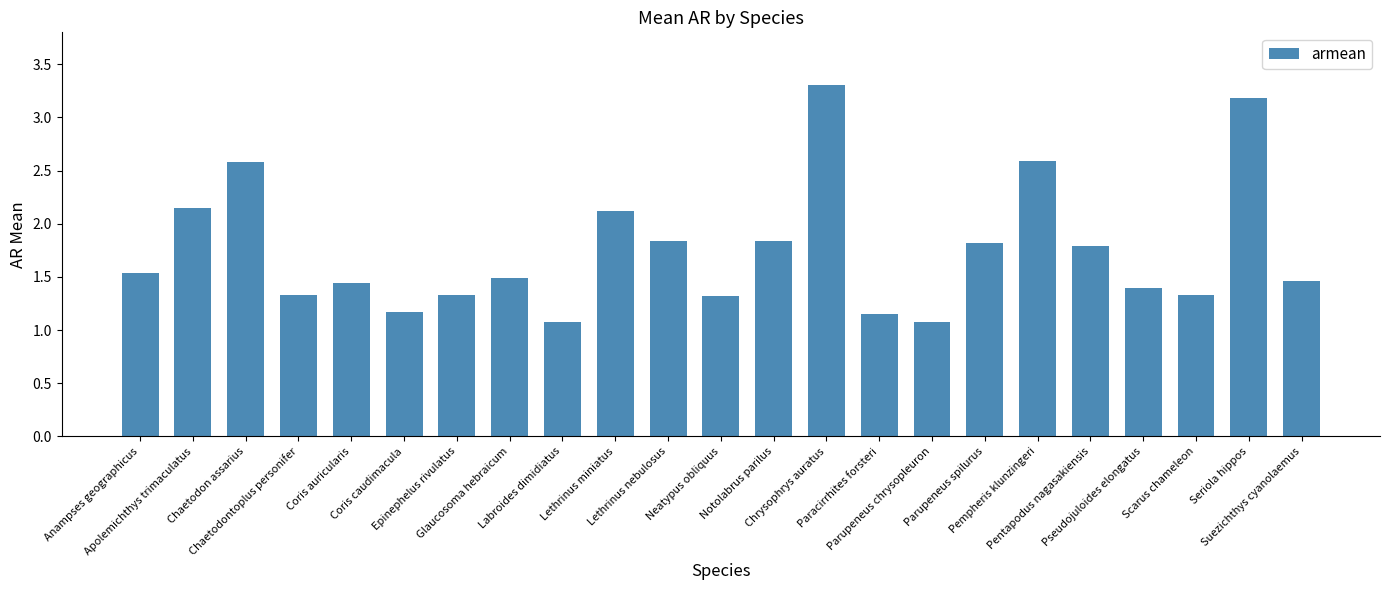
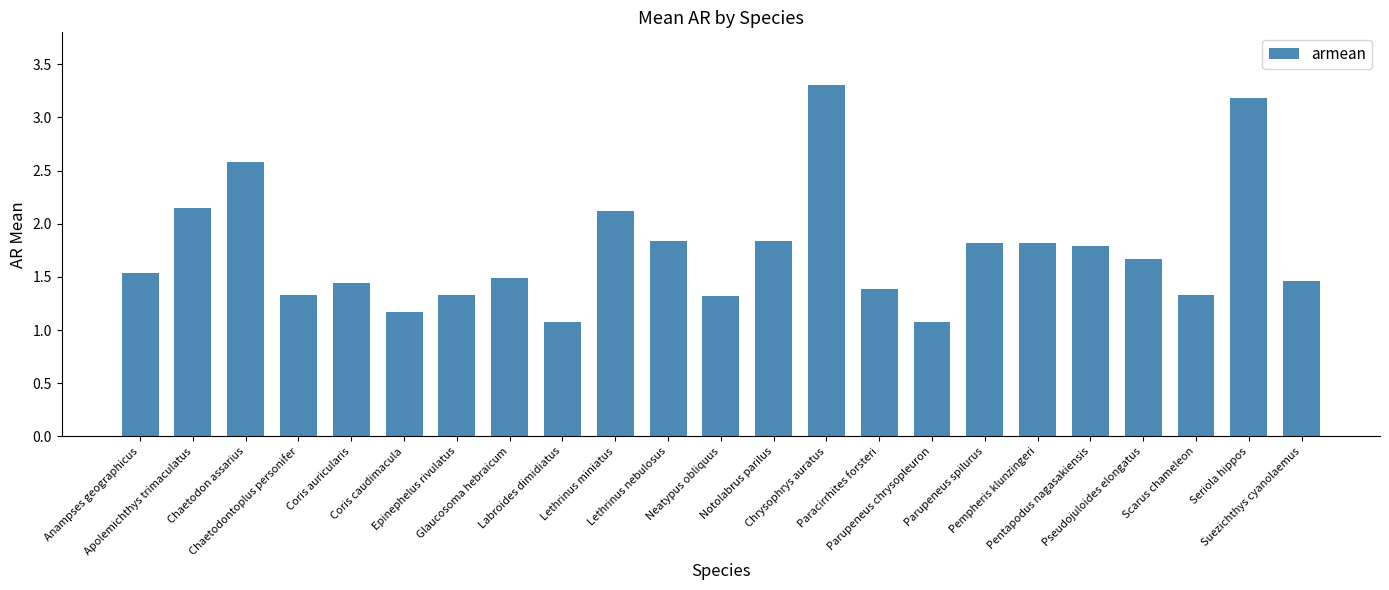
  {
    "Anampses geographicus": 1.54,
    "Apolemichthys trimaculatus": 2.14,
    "Chaetodon assarius": 2.58,
    "Chaetodontoplus personifer": 1.33,
    "Coris auricularis": 1.44,
    "Coris caudimacula": 1.17,
    "Epinephelus rivulatus": 1.33,
    "Glaucosoma hebraicum": 1.49,
    "Labroides dimidiatus": 1.08,
    "Lethrinus miniatus": 2.12,
    "Lethrinus nebulosus": 1.84,
    "Neatypus obliquus": 1.32,
    "Notolabrus parilus": 1.83,
    "Chrysophrys auratus": 3.30,
-   "Paracirrhites forsteri": 1.15,
+   "Paracirrhites forsteri": 1.38,
    "Parupeneus chrysopleuron": 1.08,
    "Parupeneus spilurus": 1.81,
-   "Pempheris klunzingeri": 2.59,
+   "Pempheris klunzingeri": 1.82,
    "Pentapodus nagasakiensis": 1.79,
-   "Pseudojuloides elongatus": 1.40,
+   "Pseudojuloides elongatus": 1.67,
    "Scarus chameleon": 1.33,
    "Seriola hippos": 3.18,
    "Suezichthys cyanolaemus": 1.46
  }
